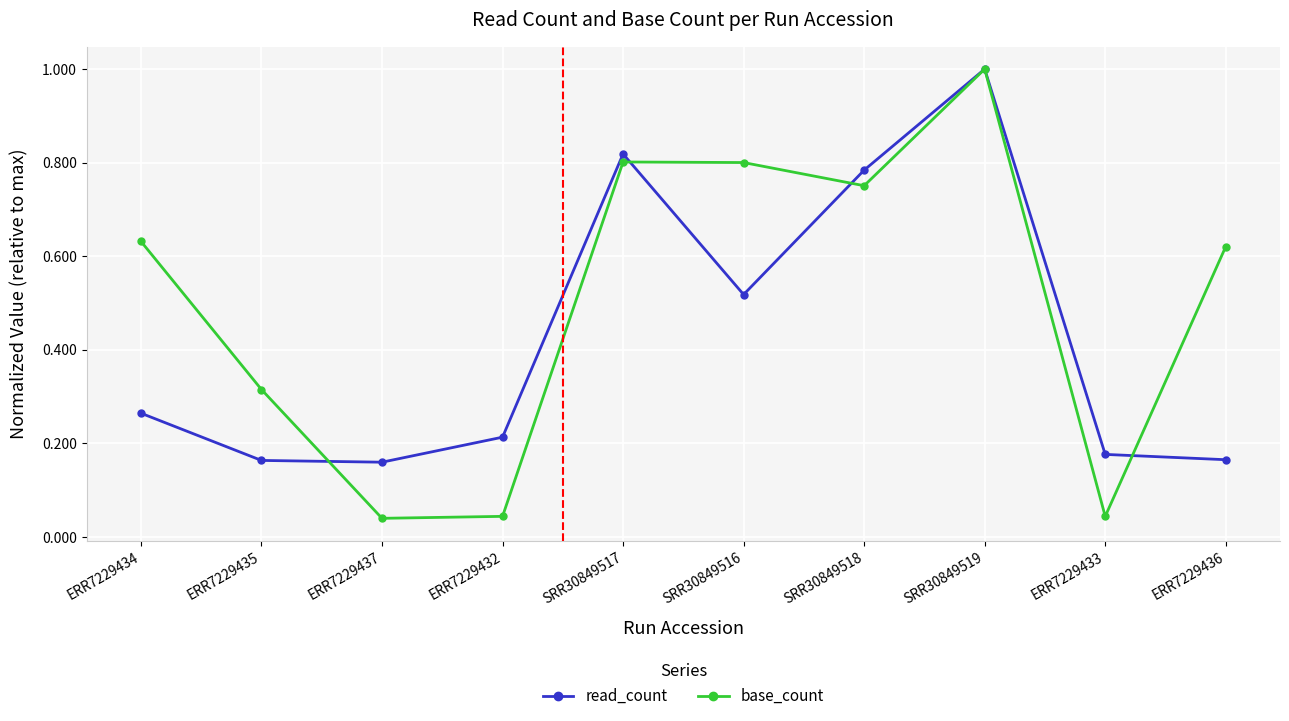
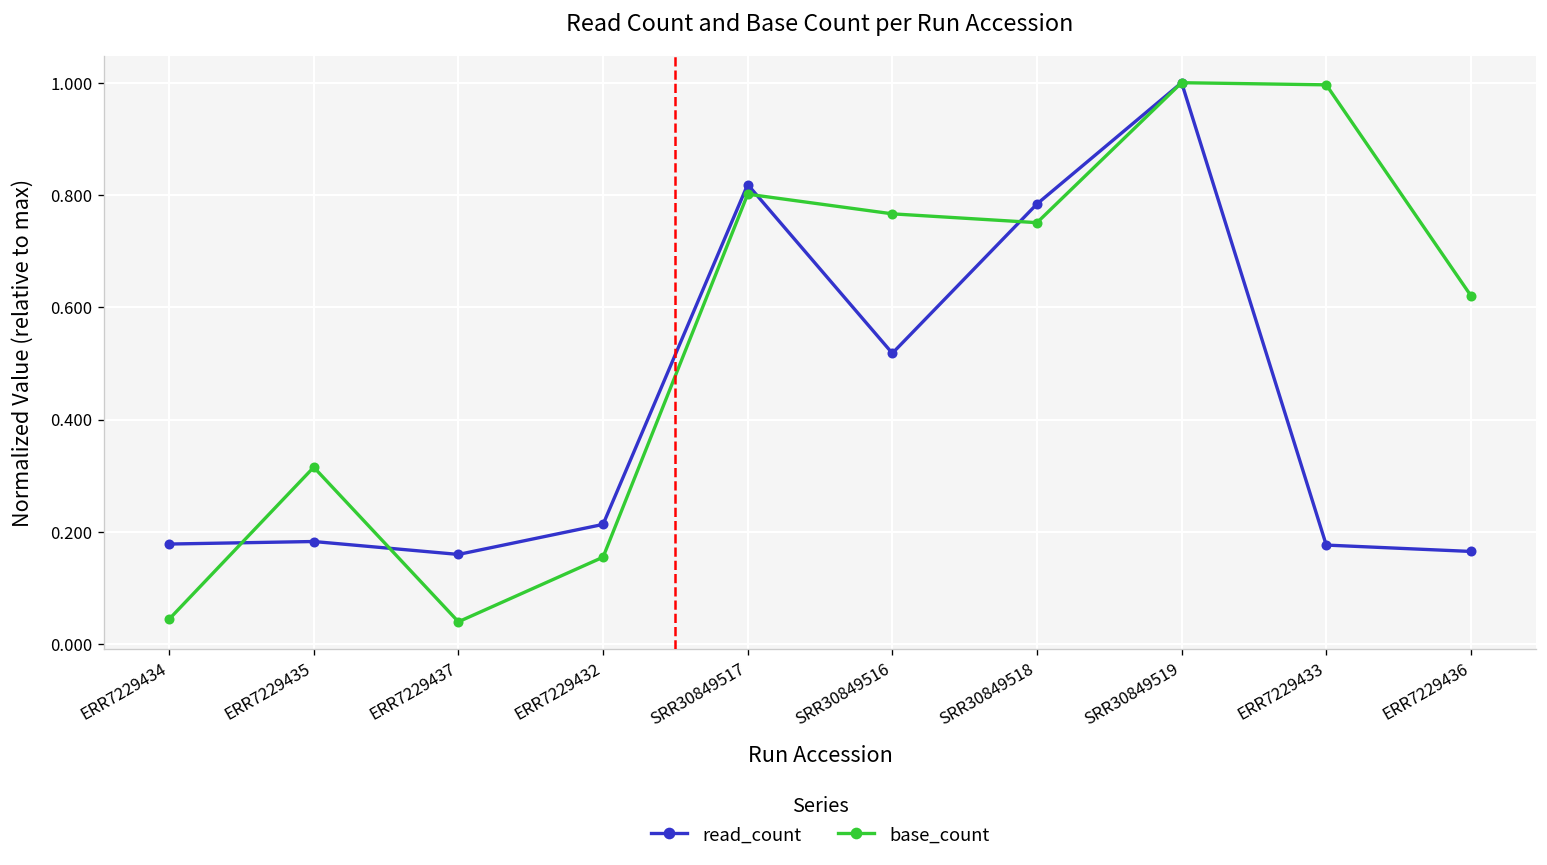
  {
    "read_count": {
-     "ERR7229434": 0.26,
-     "ERR7229435": 0.16,
+     "ERR7229434": 0.18,
+     "ERR7229435": 0.18,
      "ERR7229437": 0.16,
      "ERR7229432": 0.21,
      "SRR30849517": 0.82,
      "SRR30849516": 0.52,
      "SRR30849518": 0.78,
      "ERR7229433": 0.18,
      "ERR7229436": 0.16
    },
    "base_count": {
-     "ERR7229434": 0.63,
+     "ERR7229434": 0.04,
      "ERR7229435": 0.32,
      "ERR7229437": 0.04,
-     "ERR7229432": 0.04,
+     "ERR7229432": 0.15,
      "SRR30849517": 0.80,
-     "SRR30849516": 0.80,
+     "SRR30849516": 0.77,
      "SRR30849518": 0.75,
-     "ERR7229433": 0.04,
+     "ERR7229433": 1.00,
      "ERR7229436": 0.62
    }
  }
